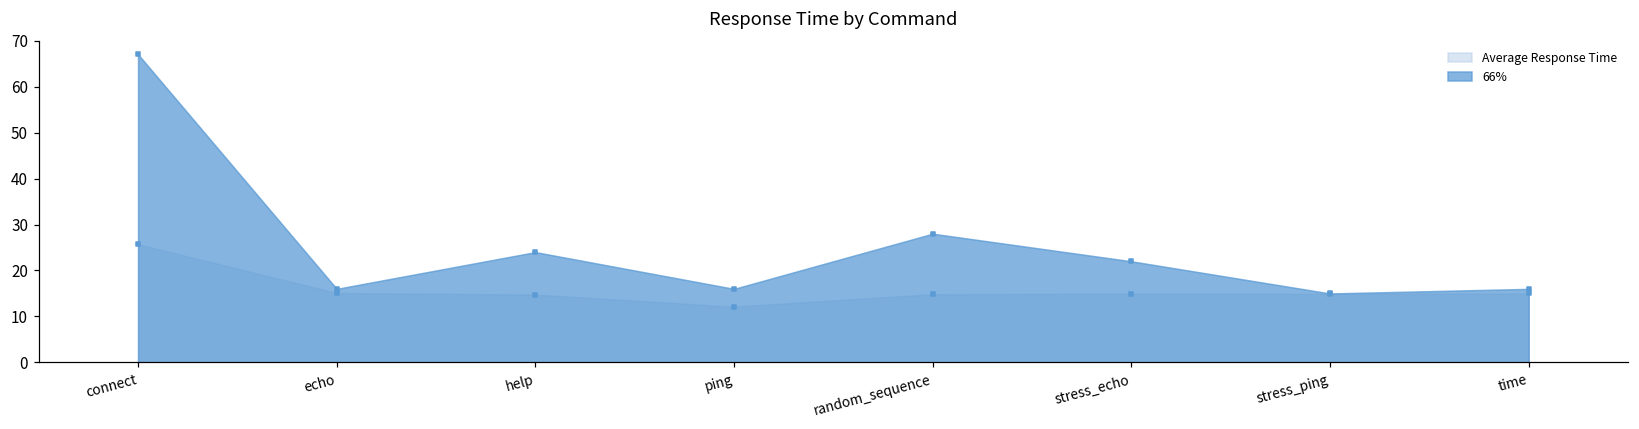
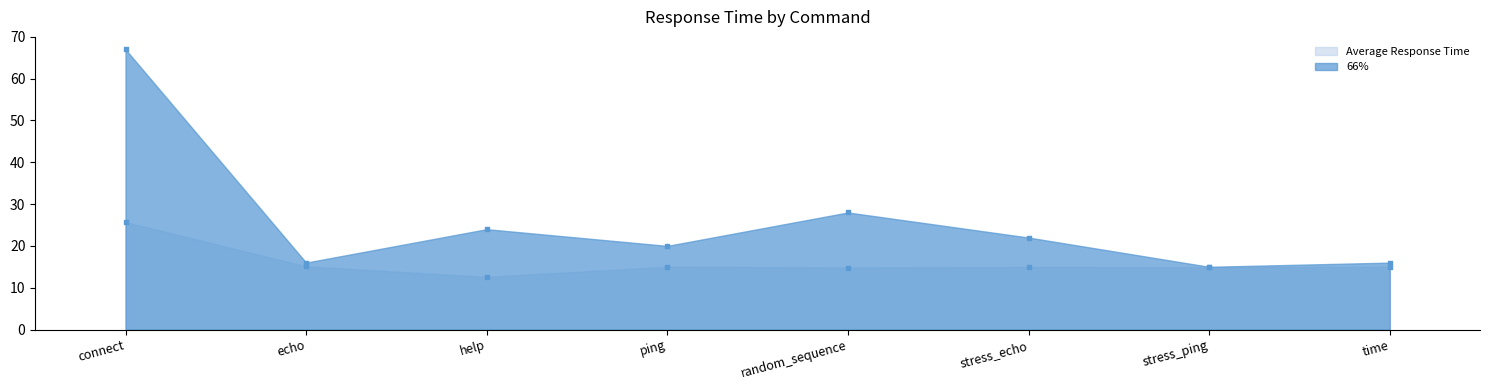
  {
    "Average Response Time": {
      "connect": 26,
      "echo": 15,
-     "help": 15,
-     "ping": 12,
+     "help": 13,
+     "ping": 15,
      "random_sequence": 15,
      "stress_echo": 15,
      "time": 15
    },
    "66%": {
      "connect": 67,
      "echo": 16,
      "help": 24,
-     "ping": 16,
+     "ping": 20,
      "random_sequence": 28,
      "stress_echo": 22,
      "time": 16
    }
  }
